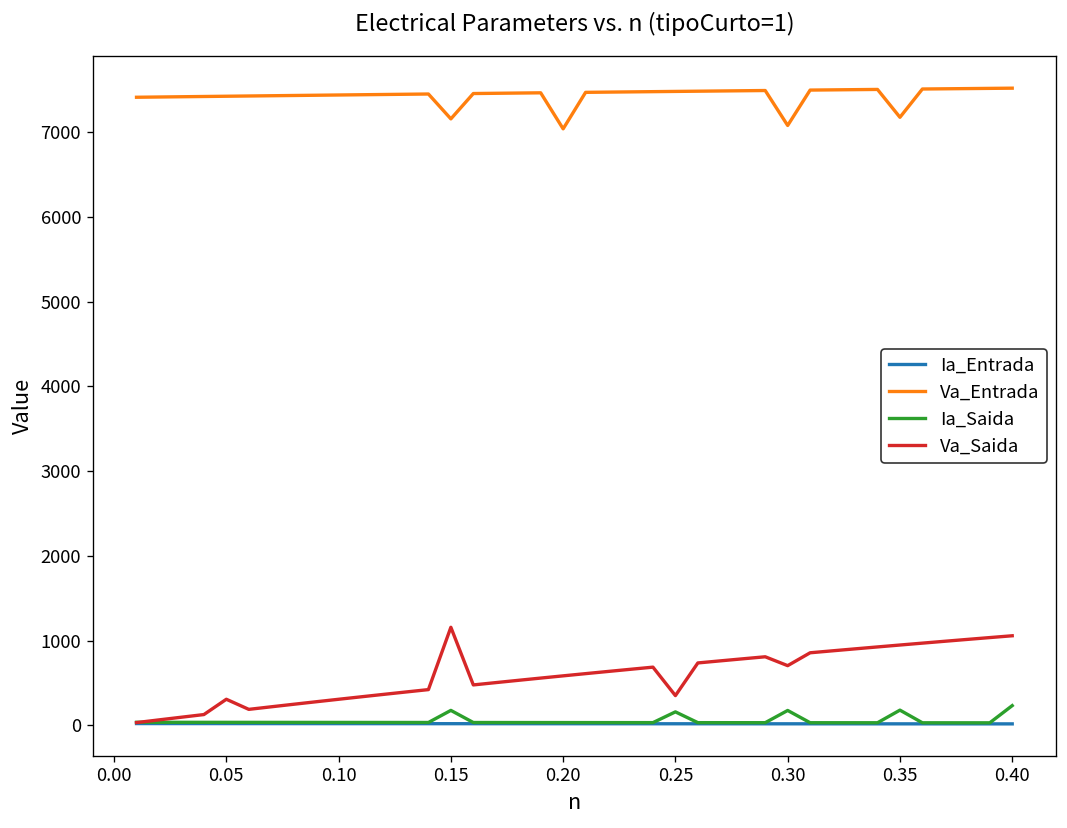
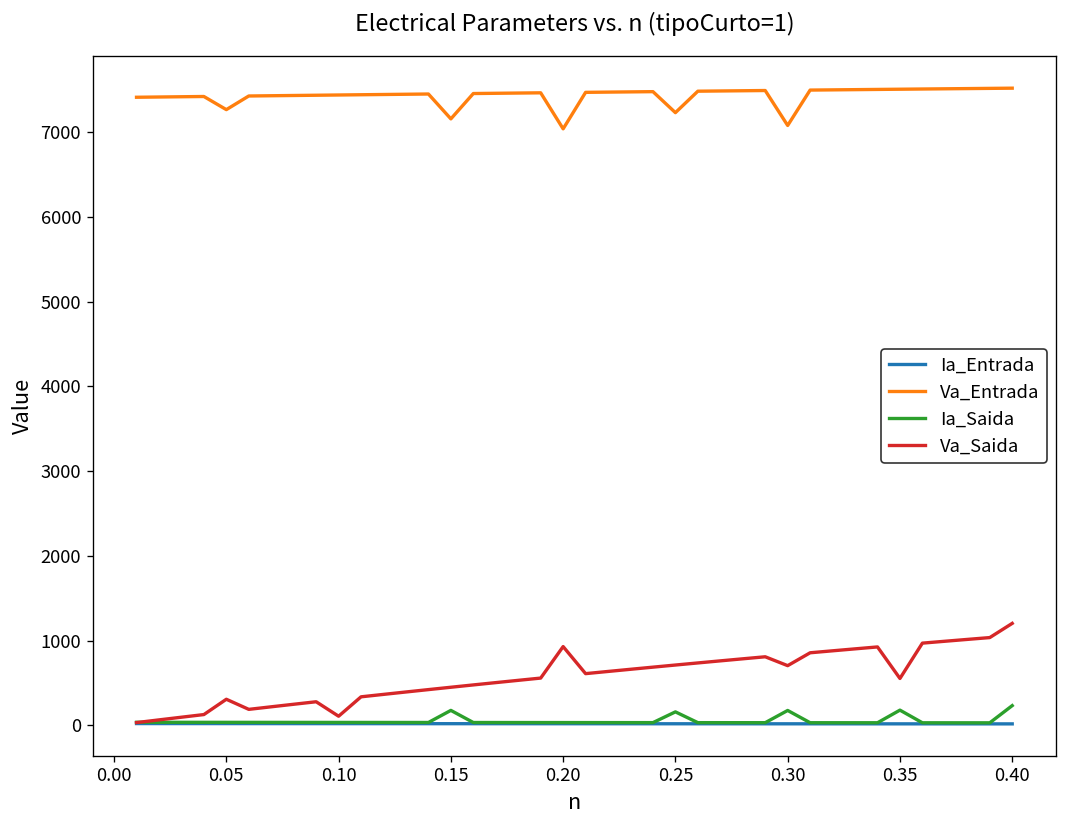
  {
    "Ia_Entrada": {
      "0.15": 0,
      "0.25": 0,
      "0.30": 0,
      "0.35": 0,
      "0.40": 0
    },
    "Va_Entrada": {
-     "0.05": 7400,
+     "0.05": 7300,
      "0.10": 7400,
      "0.15": 7200,
      "0.20": 7000,
-     "0.25": 7500,
+     "0.25": 7200,
      "0.30": 7100,
-     "0.35": 7200,
+     "0.35": 7500,
      "0.40": 7500
    },
    "Ia_Saida": {
      "0.15": 200,
      "0.25": 200,
      "0.30": 200,
      "0.35": 200,
      "0.40": 200
    },
    "Va_Saida": {
      "0.05": 300,
-     "0.10": 300,
-     "0.15": 1200,
-     "0.20": 600,
-     "0.25": 400,
+     "0.10": 100,
+     "0.15": 400,
+     "0.20": 900,
+     "0.25": 700,
      "0.30": 700,
-     "0.35": 900,
-     "0.40": 1100
+     "0.35": 600,
+     "0.40": 1200
    }
  }
